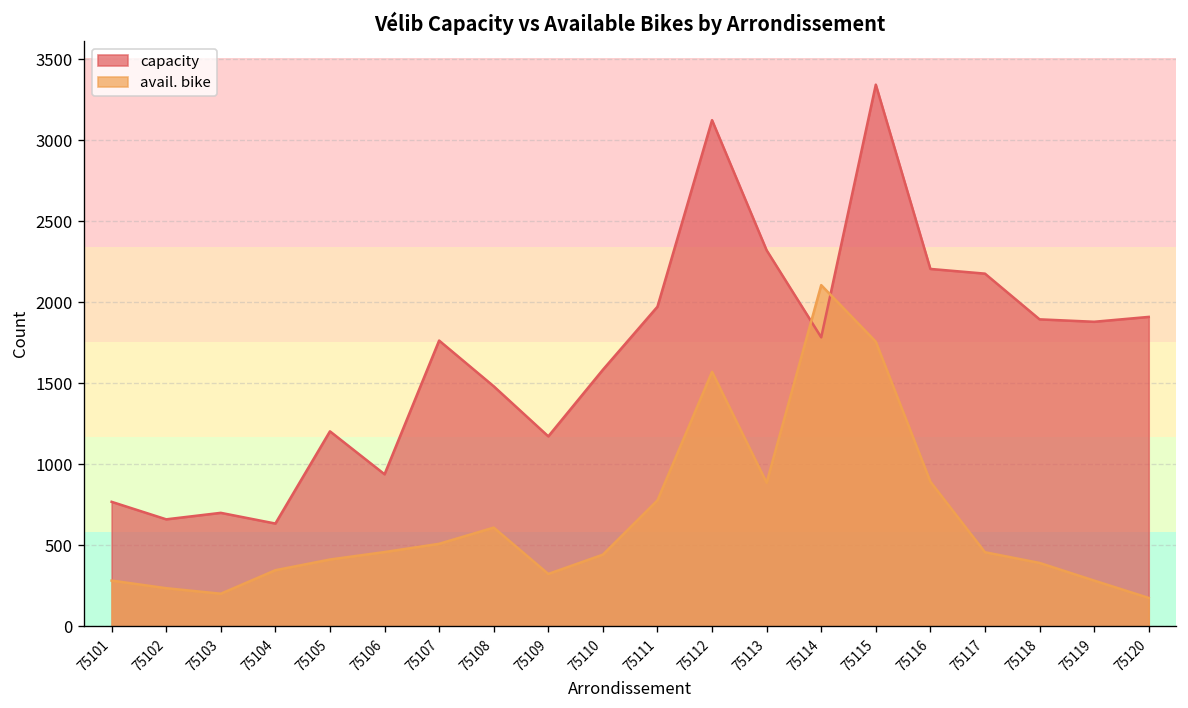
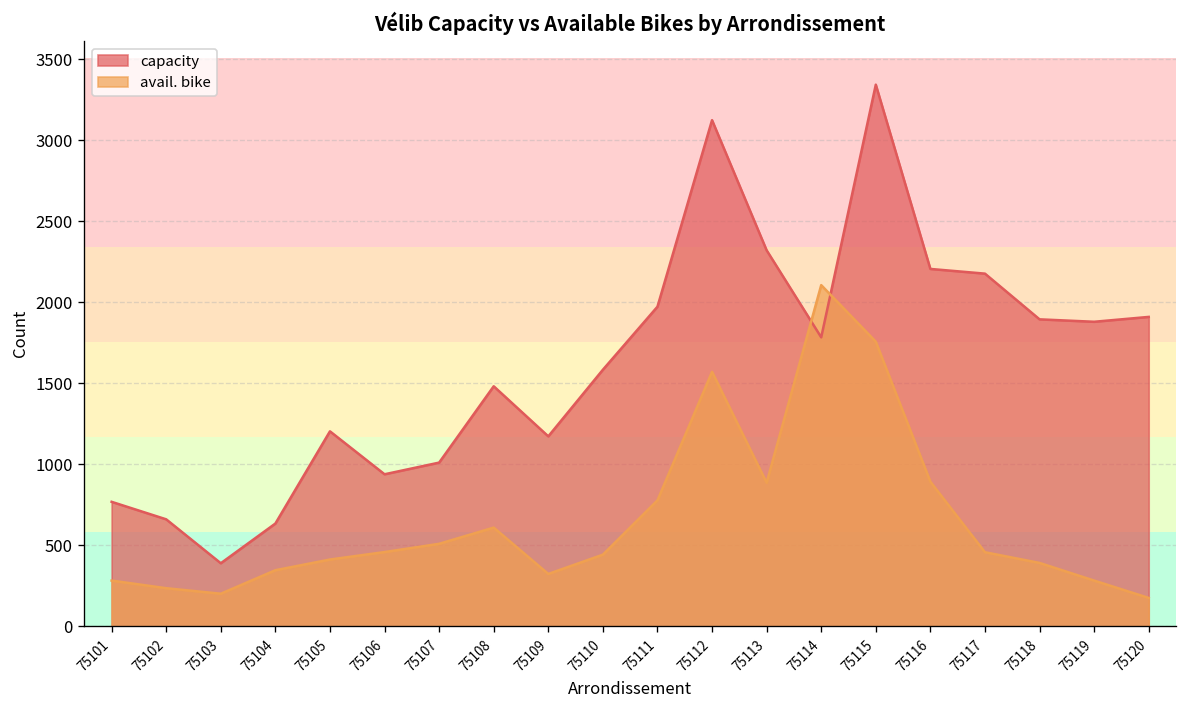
  {
    "capacity": {
      "75101": 770,
      "75102": 660,
-     "75103": 700,
+     "75103": 390,
      "75104": 630,
      "75105": 1200,
      "75106": 940,
-     "75107": 1760,
+     "75107": 1010,
      "75108": 1480,
      "75109": 1170,
      "75110": 1580,
      "75111": 1970,
      "75112": 3120,
      "75113": 2320,
      "75114": 1780,
      "75115": 3340,
      "75116": 2210,
      "75117": 2180,
      "75118": 1890,
      "75119": 1880,
      "75120": 1910
    },
    "avail. bike": {
      "75101": 280,
      "75102": 240,
      "75103": 200,
      "75104": 350,
      "75105": 410,
      "75106": 460,
      "75107": 510,
      "75108": 610,
      "75109": 320,
      "75110": 440,
      "75111": 780,
      "75112": 1570,
      "75113": 890,
      "75114": 2110,
      "75115": 1760,
      "75116": 890,
      "75117": 460,
      "75118": 390,
      "75119": 280,
      "75120": 180
    }
  }
